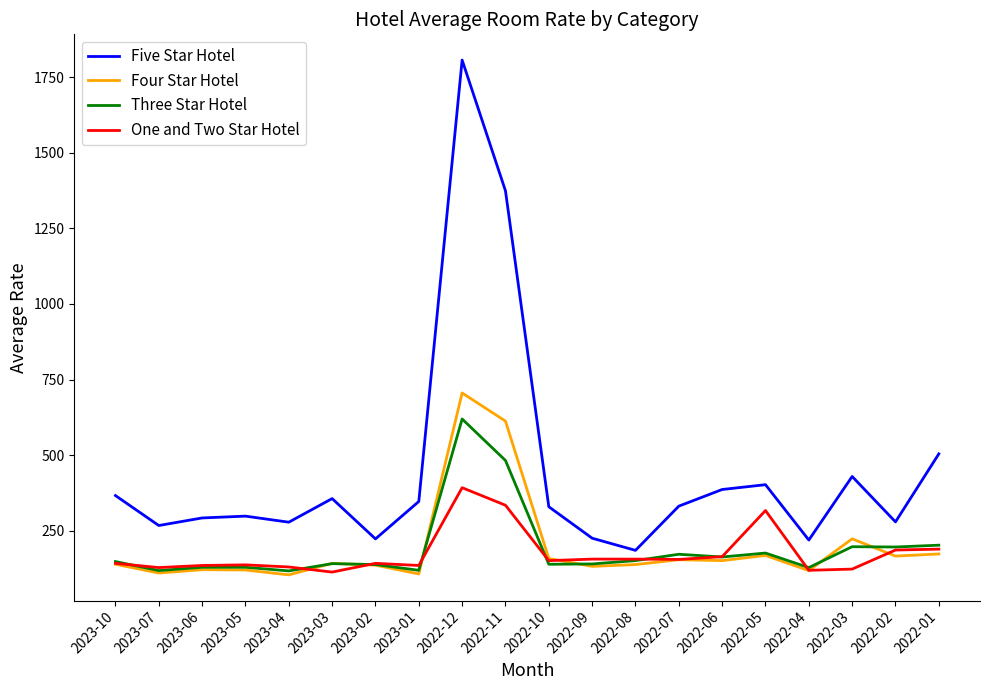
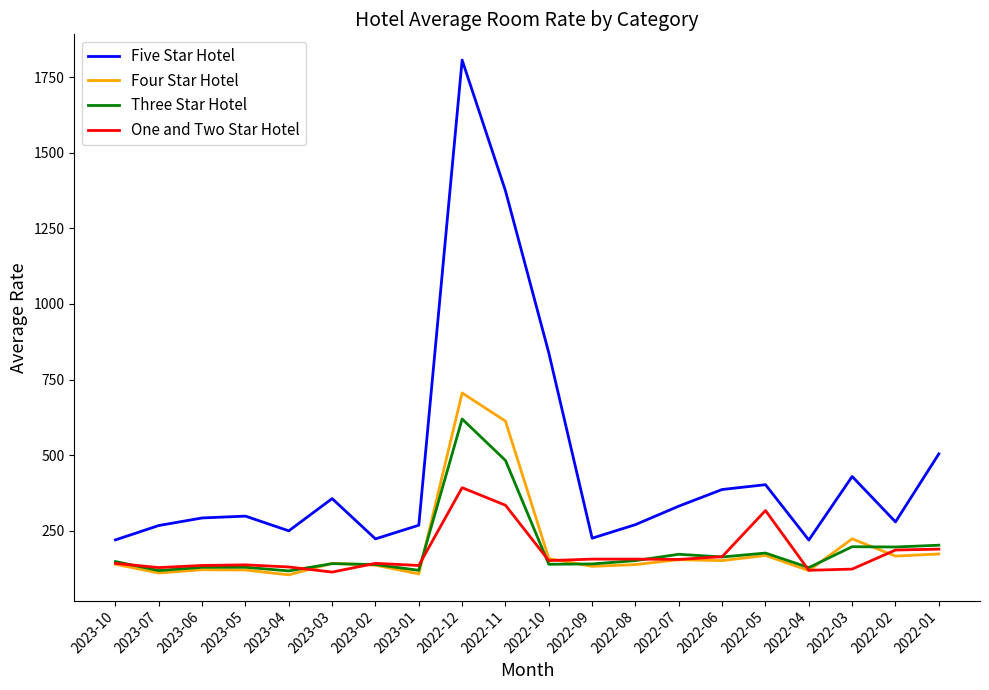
  {
    "Five Star Hotel": {
-     "2023-10": 370,
+     "2023-10": 220,
      "2023-07": 270,
      "2023-06": 290,
      "2023-05": 300,
-     "2023-04": 280,
+     "2023-04": 250,
      "2023-03": 360,
      "2023-02": 220,
-     "2023-01": 350,
+     "2023-01": 270,
      "2022-12": 1810,
      "2022-11": 1370,
-     "2022-10": 330,
+     "2022-10": 840,
      "2022-09": 230,
-     "2022-08": 190,
+     "2022-08": 270,
      "2022-07": 330,
      "2022-06": 390,
      "2022-05": 400,
      "2022-04": 220,
      "2022-03": 430,
      "2022-02": 280,
      "2022-01": 500
    },
    "Four Star Hotel": {
      "2023-05": 120,
      "2023-04": 110,
      "2023-01": 110,
      "2022-12": 710,
      "2022-11": 610,
      "2022-08": 140,
      "2022-06": 150,
      "2022-03": 220,
      "2022-02": 170,
      "2022-01": 170
    },
    "Three Star Hotel": {
      "2023-04": 120,
      "2023-01": 120,
      "2022-12": 620,
      "2022-11": 480,
      "2022-10": 140,
      "2022-07": 170,
      "2022-04": 130,
      "2022-03": 200,
      "2022-02": 200,
      "2022-01": 200
    },
    "One and Two Star Hotel": {
      "2023-07": 130,
      "2023-04": 130,
      "2023-03": 110,
      "2023-01": 140,
      "2022-12": 390,
      "2022-11": 340,
      "2022-09": 160,
      "2022-05": 320,
      "2022-03": 120,
      "2022-02": 190,
      "2022-01": 190
    }
  }
